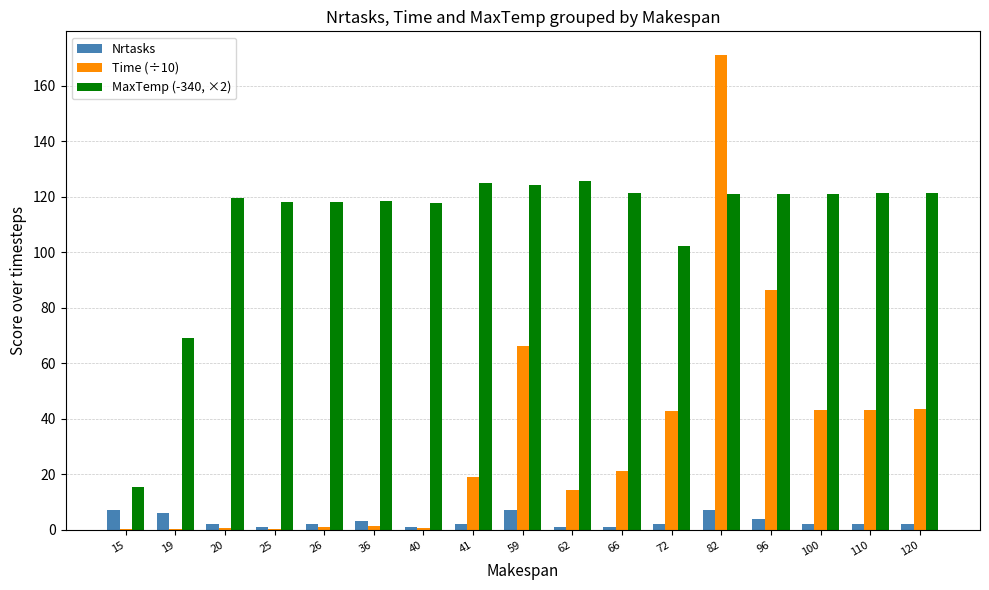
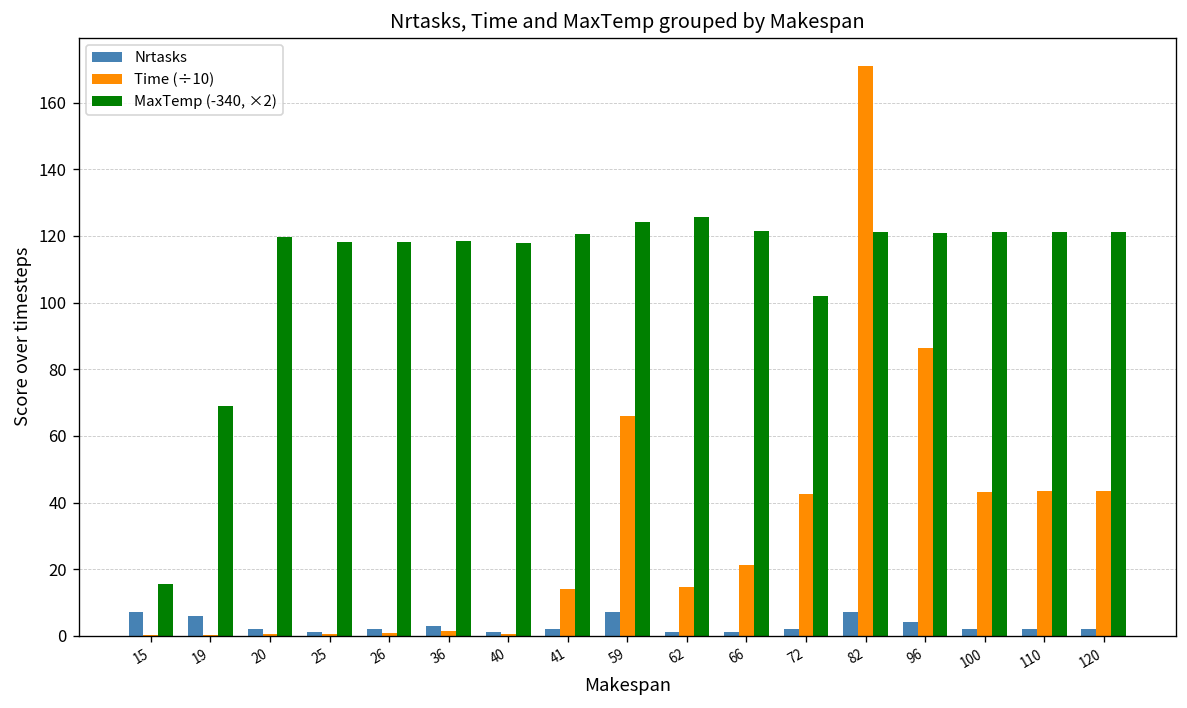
  {
    "Nrtasks": {
      "15": 7,
      "19": 6,
      "20": 2,
      "25": 1,
      "26": 2,
      "36": 3,
      "40": 1,
      "41": 2,
      "59": 7,
      "62": 1,
      "66": 1,
      "72": 2,
      "82": 7,
      "96": 4,
      "100": 2,
      "110": 2,
      "120": 2
    },
    "Time (÷10)": {
      "26": 1,
      "36": 1,
-     "41": 19,
+     "41": 14,
      "59": 66,
      "62": 15,
      "66": 21,
      "72": 43,
      "82": 171,
      "96": 86,
      "100": 43,
      "110": 43,
      "120": 43
    },
    "MaxTemp (-340, ×2)": {
      "15": 15,
      "19": 69,
      "20": 120,
      "25": 118,
      "26": 118,
      "36": 118,
      "40": 118,
-     "41": 125,
+     "41": 120,
      "59": 124,
      "62": 126,
      "66": 121,
      "72": 102,
      "82": 121,
      "96": 121,
      "100": 121,
      "110": 121,
      "120": 121
    }
  }
